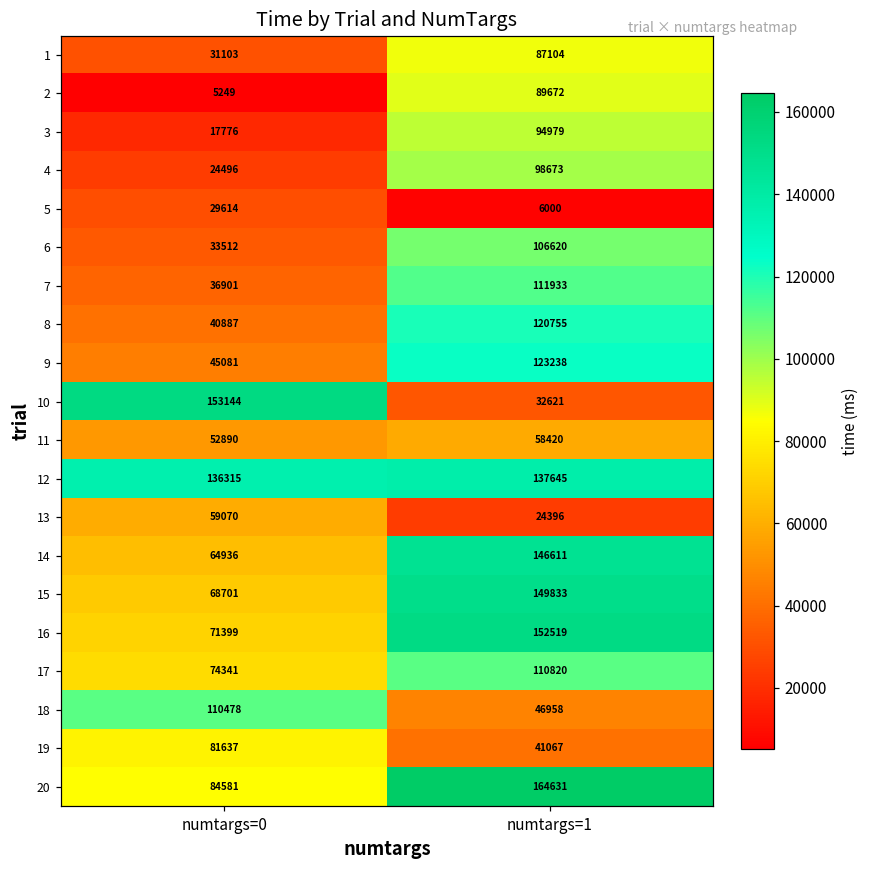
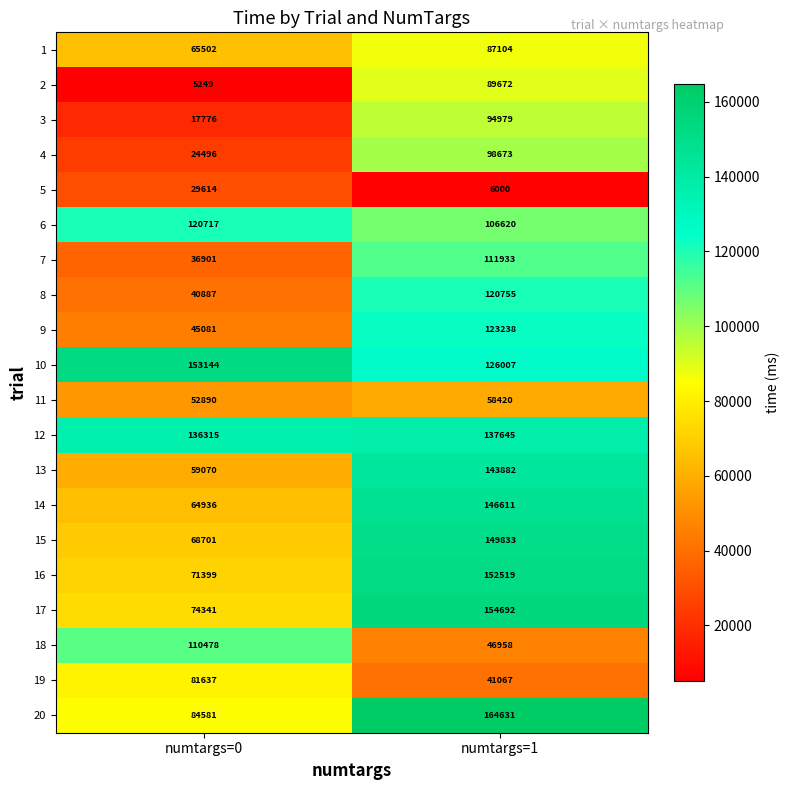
  {
    "1": {
-     "numtargs=0": 31103,
+     "numtargs=0": 65502,
      "numtargs=1": 87104
    },
    "2": {
      "numtargs=0": 5249,
      "numtargs=1": 89672
    },
    "3": {
      "numtargs=0": 17776,
      "numtargs=1": 94979
    },
    "4": {
      "numtargs=0": 24496,
      "numtargs=1": 98673
    },
    "5": {
      "numtargs=0": 29614,
      "numtargs=1": 6000
    },
    "6": {
-     "numtargs=0": 33512,
+     "numtargs=0": 120717,
      "numtargs=1": 106620
    },
    "7": {
      "numtargs=0": 36901,
      "numtargs=1": 111933
    },
    "8": {
      "numtargs=0": 40887,
      "numtargs=1": 120755
    },
    "9": {
      "numtargs=0": 45081,
      "numtargs=1": 123238
    },
    "10": {
      "numtargs=0": 153144,
-     "numtargs=1": 32621
+     "numtargs=1": 126007
    },
    "11": {
      "numtargs=0": 52890,
      "numtargs=1": 58420
    },
    "12": {
      "numtargs=0": 136315,
      "numtargs=1": 137645
    },
    "13": {
      "numtargs=0": 59070,
-     "numtargs=1": 24396
+     "numtargs=1": 143882
    },
    "14": {
      "numtargs=0": 64936,
      "numtargs=1": 146611
    },
    "15": {
      "numtargs=0": 68701,
      "numtargs=1": 149833
    },
    "16": {
      "numtargs=0": 71399,
      "numtargs=1": 152519
    },
    "17": {
      "numtargs=0": 74341,
-     "numtargs=1": 110820
+     "numtargs=1": 154692
    },
    "18": {
      "numtargs=0": 110478,
      "numtargs=1": 46958
    },
    "19": {
      "numtargs=0": 81637,
      "numtargs=1": 41067
    },
    "20": {
      "numtargs=0": 84581,
      "numtargs=1": 164631
    }
  }
